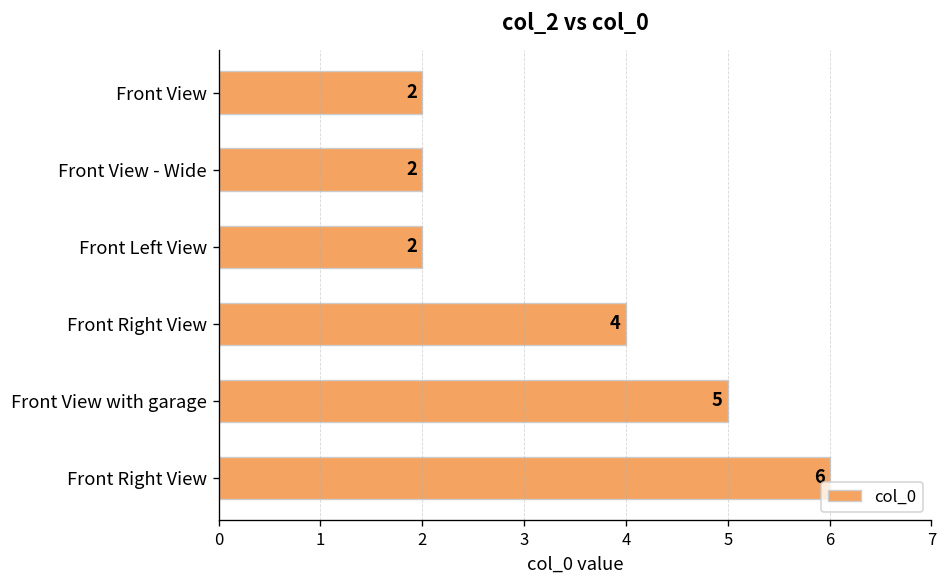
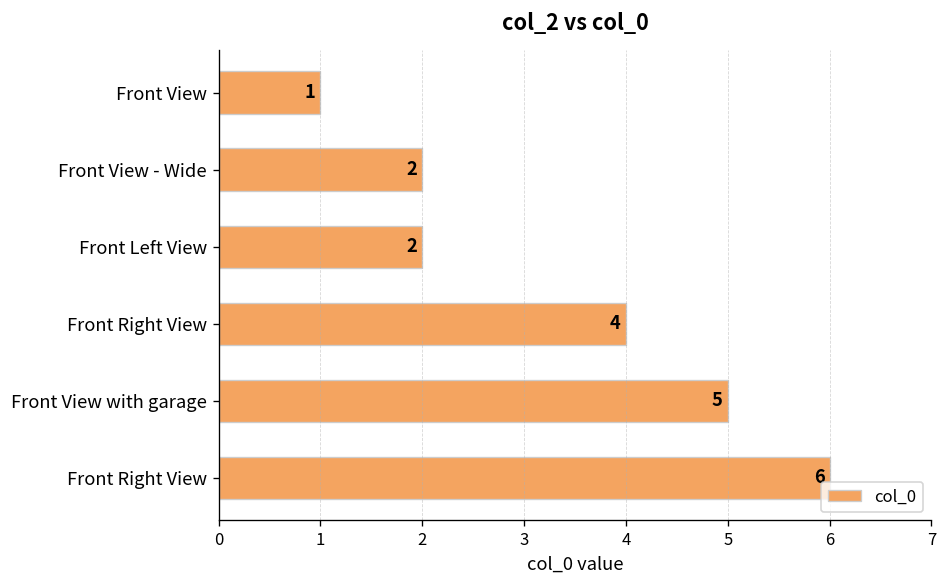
  {
-   "Front View": 2,
+   "Front View": 1,
    "Front View - Wide": 2,
    "Front Left View": 2,
    "Front View with garage": 5
  }
